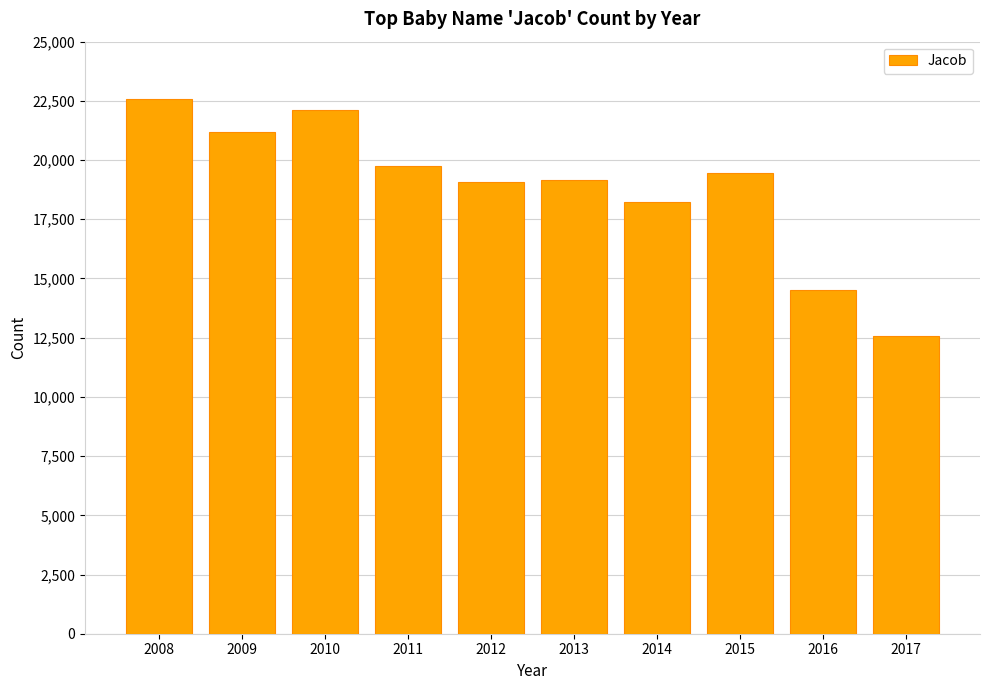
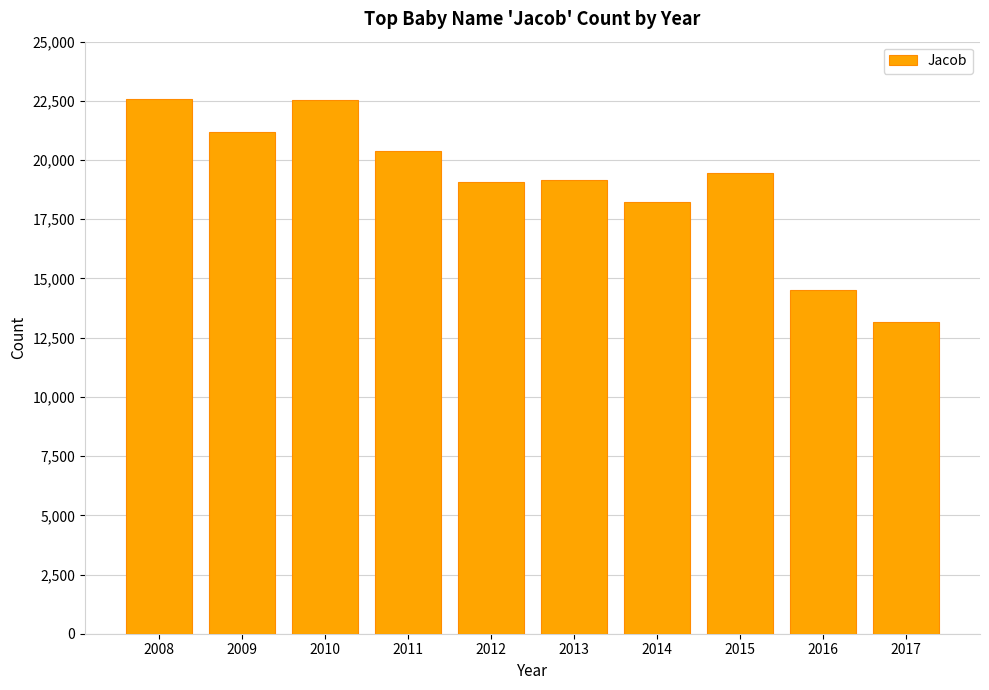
  {
    "2008": "22,600",
    "2009": "21,200",
-   "2010": "22,100",
-   "2011": "19,700",
+   "2010": "22,600",
+   "2011": "20,400",
    "2012": "19,100",
    "2013": "19,200",
    "2014": "18,200",
    "2015": "19,500",
    "2016": "14,500",
-   "2017": "12,600"
+   "2017": "13,200"
  }
